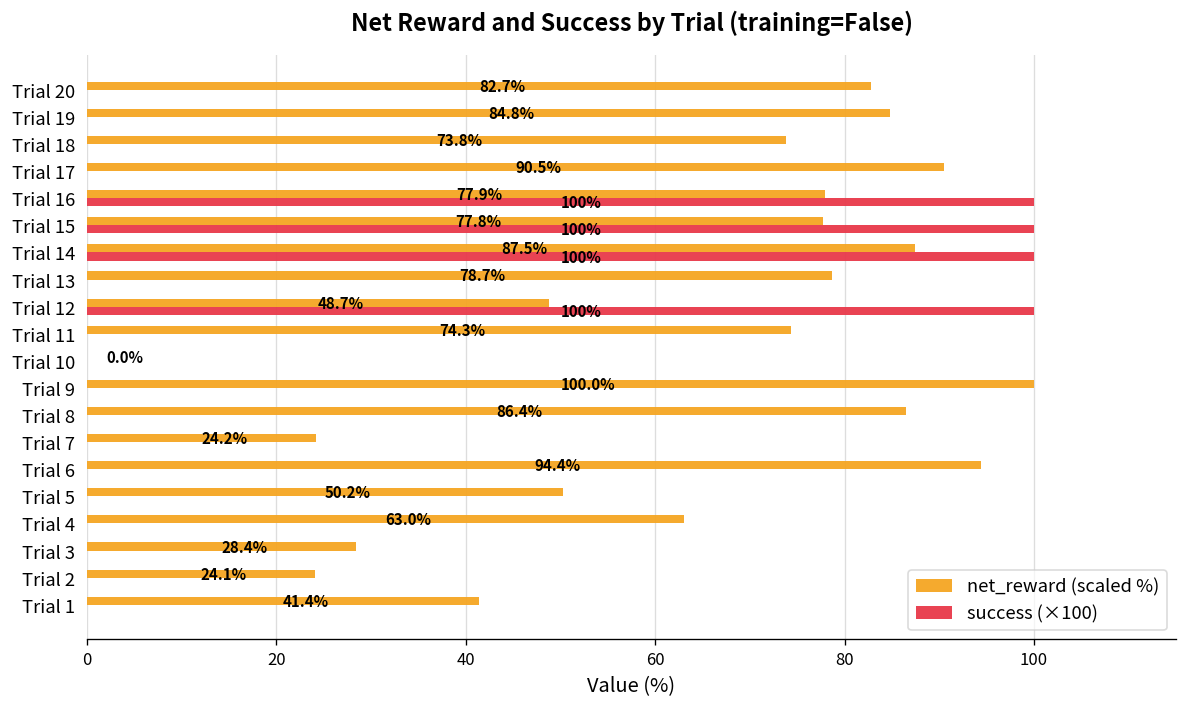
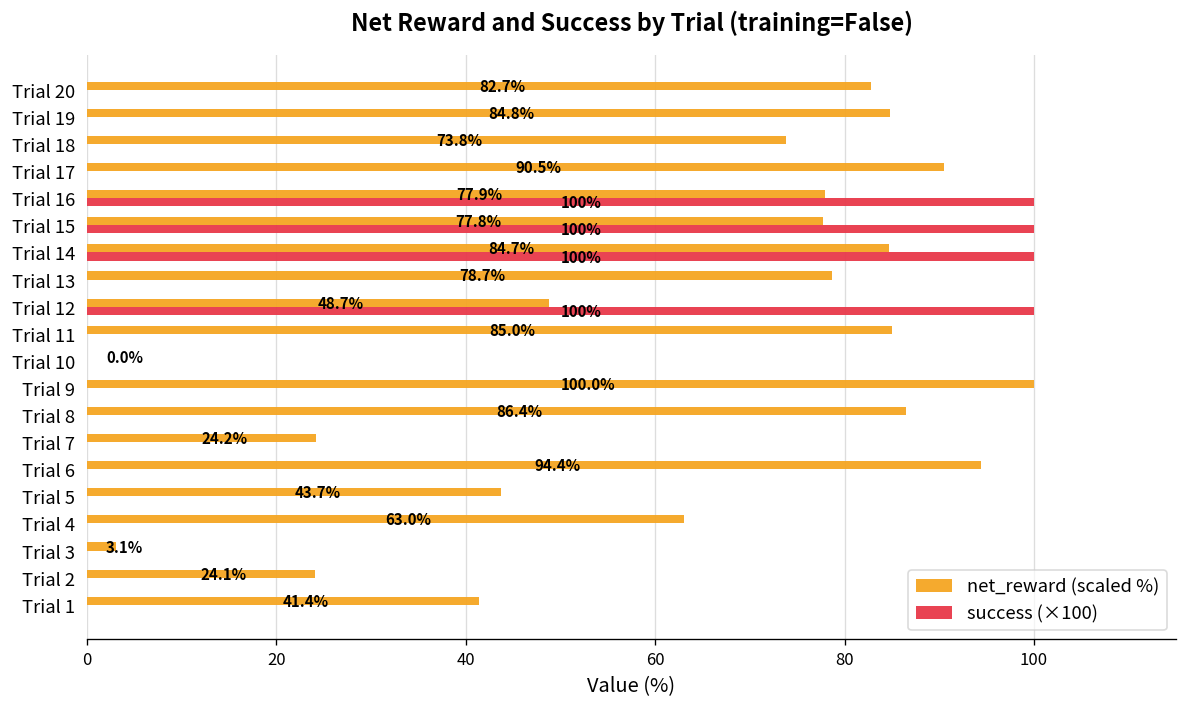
  {
    "net_reward (scaled %)": {
      "Trial 20": "82.7%",
      "Trial 19": "84.8%",
      "Trial 18": "73.8%",
      "Trial 17": "90.5%",
      "Trial 16": "77.9%",
      "Trial 15": "77.8%",
-     "Trial 14": "87.5%",
+     "Trial 14": "84.7%",
      "Trial 13": "78.7%",
      "Trial 12": "48.7%",
-     "Trial 11": "74.3%",
+     "Trial 11": "85.0%",
      "Trial 10": "0.0%",
      "Trial 9": "100.0%",
      "Trial 8": "86.4%",
      "Trial 7": "24.2%",
      "Trial 6": "94.4%",
-     "Trial 5": "50.2%",
+     "Trial 5": "43.7%",
      "Trial 4": "63.0%",
-     "Trial 3": "28.4%",
+     "Trial 3": "3.1%",
      "Trial 2": "24.1%",
      "Trial 1": "41.4%"
    },
    "success (×100)": {
      "Trial 16": "100%",
      "Trial 15": "100%",
      "Trial 14": "100%",
      "Trial 12": "100%",
      "Trial 10": "0.0%"
    }
  }
